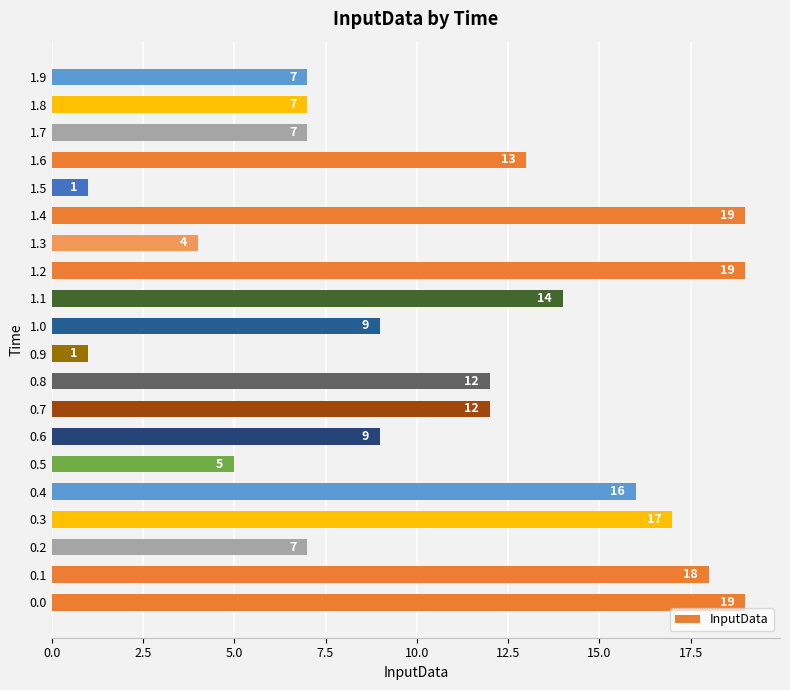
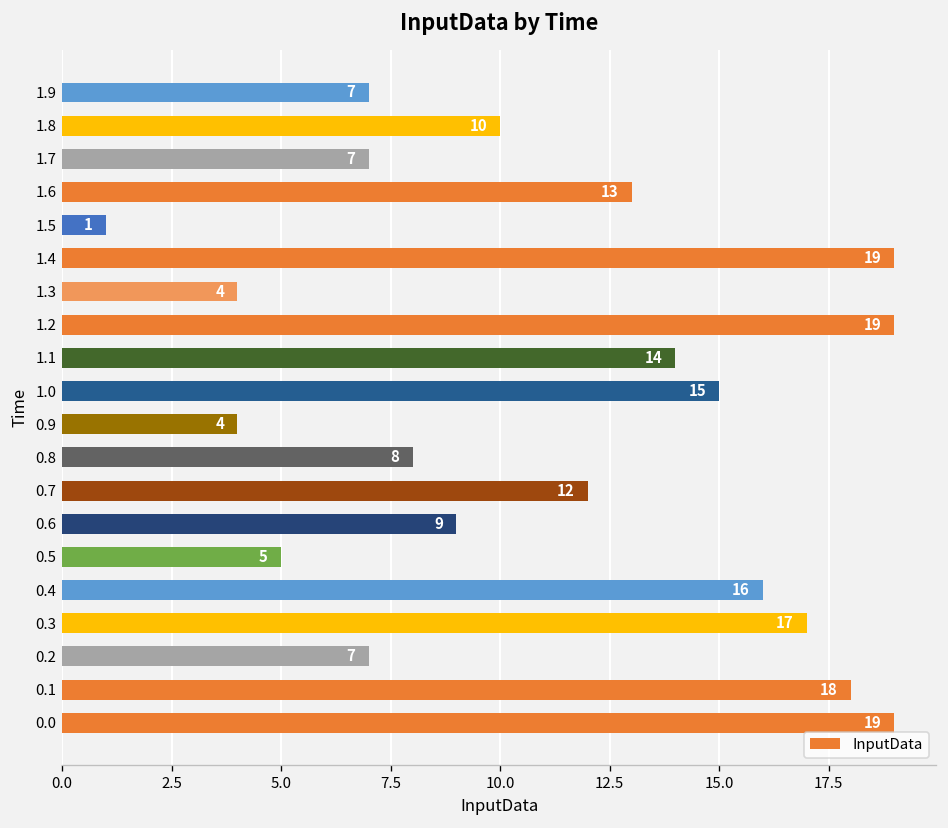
  {
    "1.9": 7,
-   "1.8": 7,
+   "1.8": 10,
    "1.7": 7,
    "1.6": 13,
    "1.5": 1,
    "1.4": 19,
    "1.3": 4,
    "1.2": 19,
    "1.1": 14,
-   "1.0": 9,
-   "0.9": 1,
-   "0.8": 12,
+   "1.0": 15,
+   "0.9": 4,
+   "0.8": 8,
    "0.7": 12,
    "0.6": 9,
    "0.5": 5,
    "0.4": 16,
    "0.3": 17,
    "0.2": 7,
    "0.1": 18
  }
